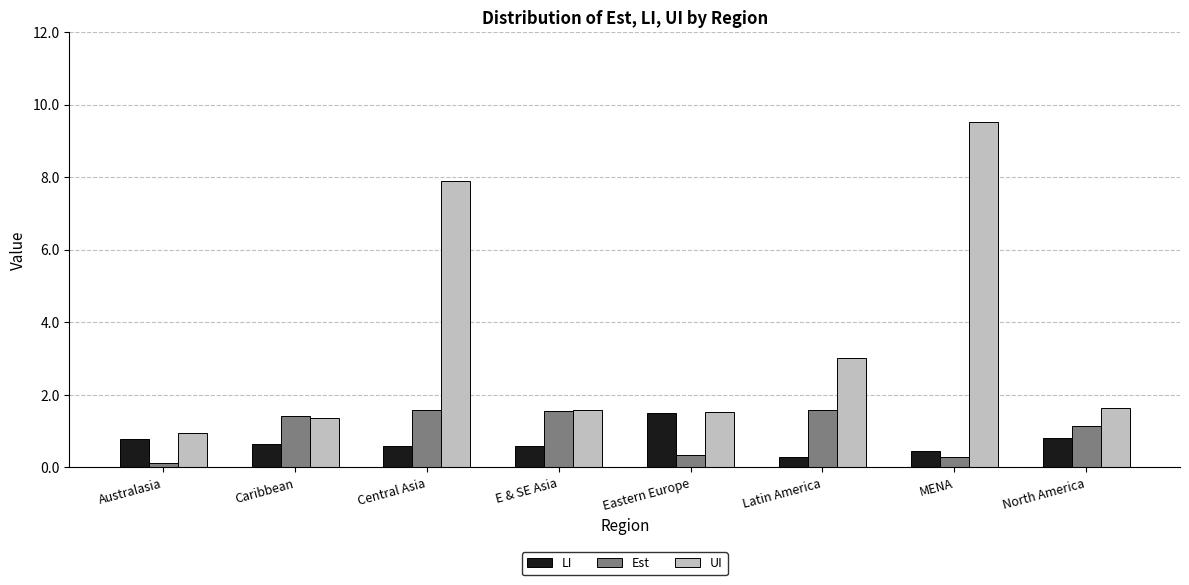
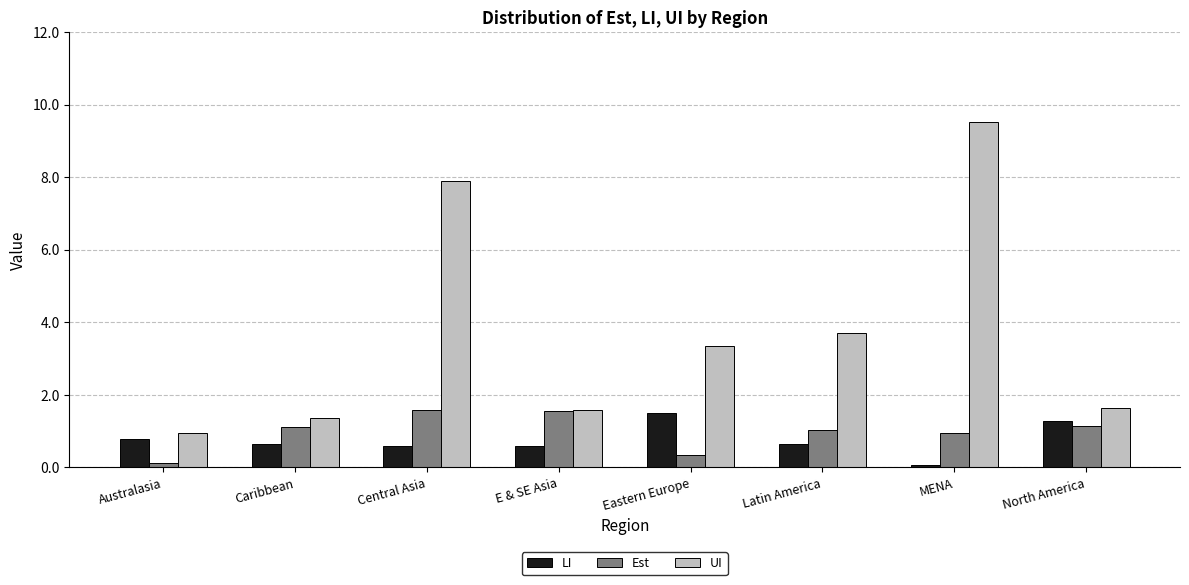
  {
    "LI": {
      "Australasia": 0.8,
      "Caribbean": 0.6,
      "Central Asia": 0.6,
      "E & SE Asia": 0.6,
      "Eastern Europe": 1.5,
-     "Latin America": 0.3,
-     "MENA": 0.5,
-     "North America": 0.8
+     "Latin America": 0.6,
+     "MENA": 0.1,
+     "North America": 1.3
    },
    "Est": {
      "Australasia": 0.1,
-     "Caribbean": 1.4,
+     "Caribbean": 1.1,
      "Central Asia": 1.6,
      "E & SE Asia": 1.6,
      "Eastern Europe": 0.4,
-     "Latin America": 1.6,
-     "MENA": 0.3,
+     "Latin America": 1.0,
+     "MENA": 0.9,
      "North America": 1.2
    },
    "UI": {
      "Australasia": 0.9,
      "Caribbean": 1.4,
      "Central Asia": 7.9,
      "E & SE Asia": 1.6,
-     "Eastern Europe": 1.5,
-     "Latin America": 3.0,
+     "Eastern Europe": 3.4,
+     "Latin America": 3.7,
      "MENA": 9.5,
      "North America": 1.6
    }
  }
